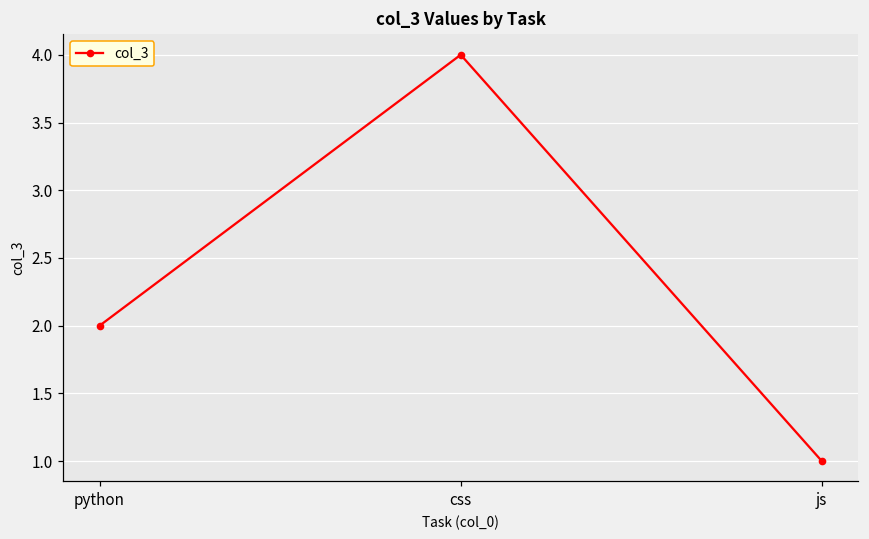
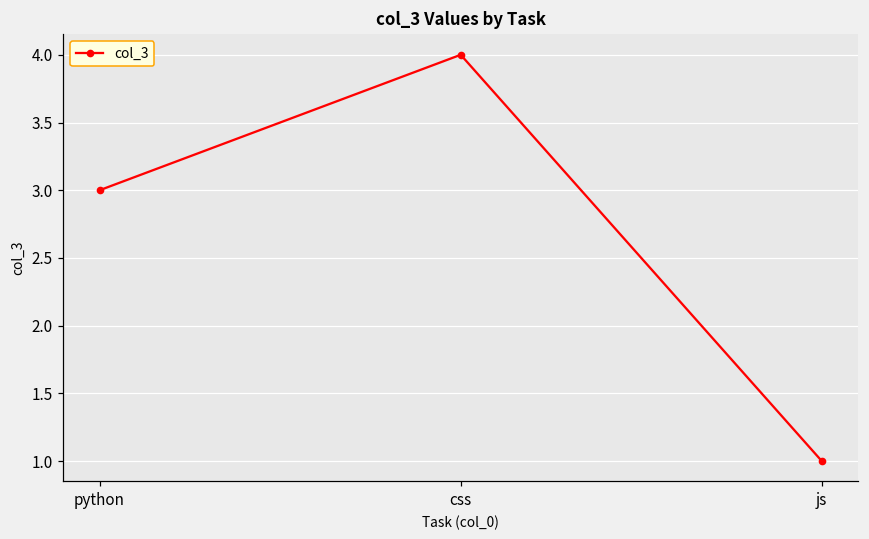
  {
-   "python": 2,
+   "python": 3,
    "css": 4,
    "js": 1
  }
